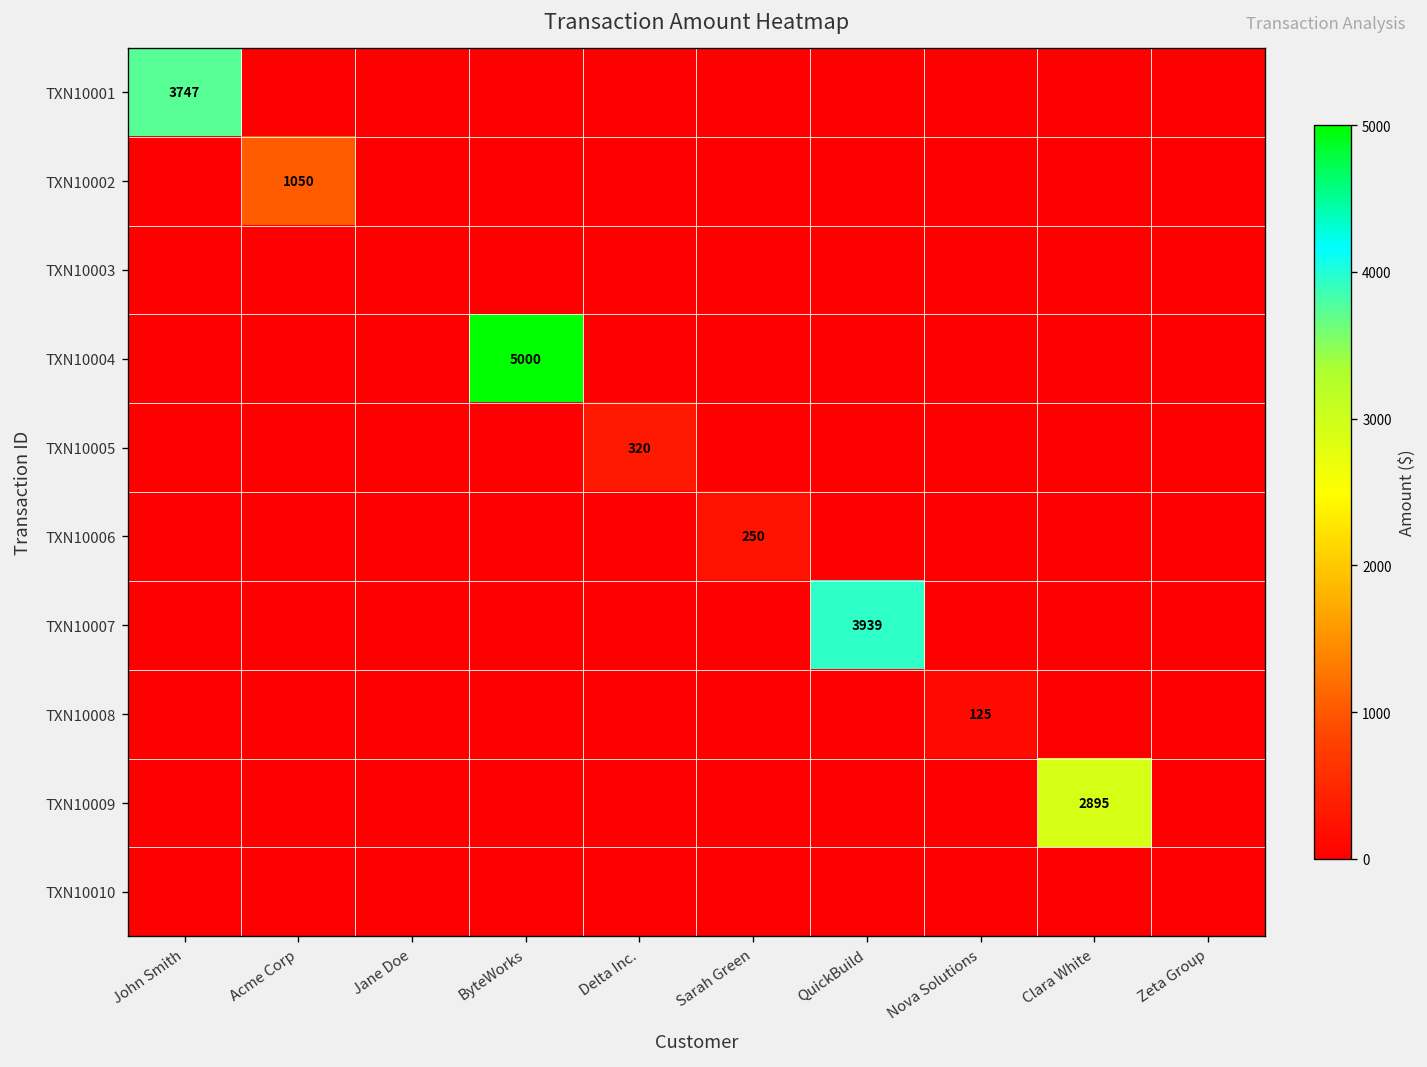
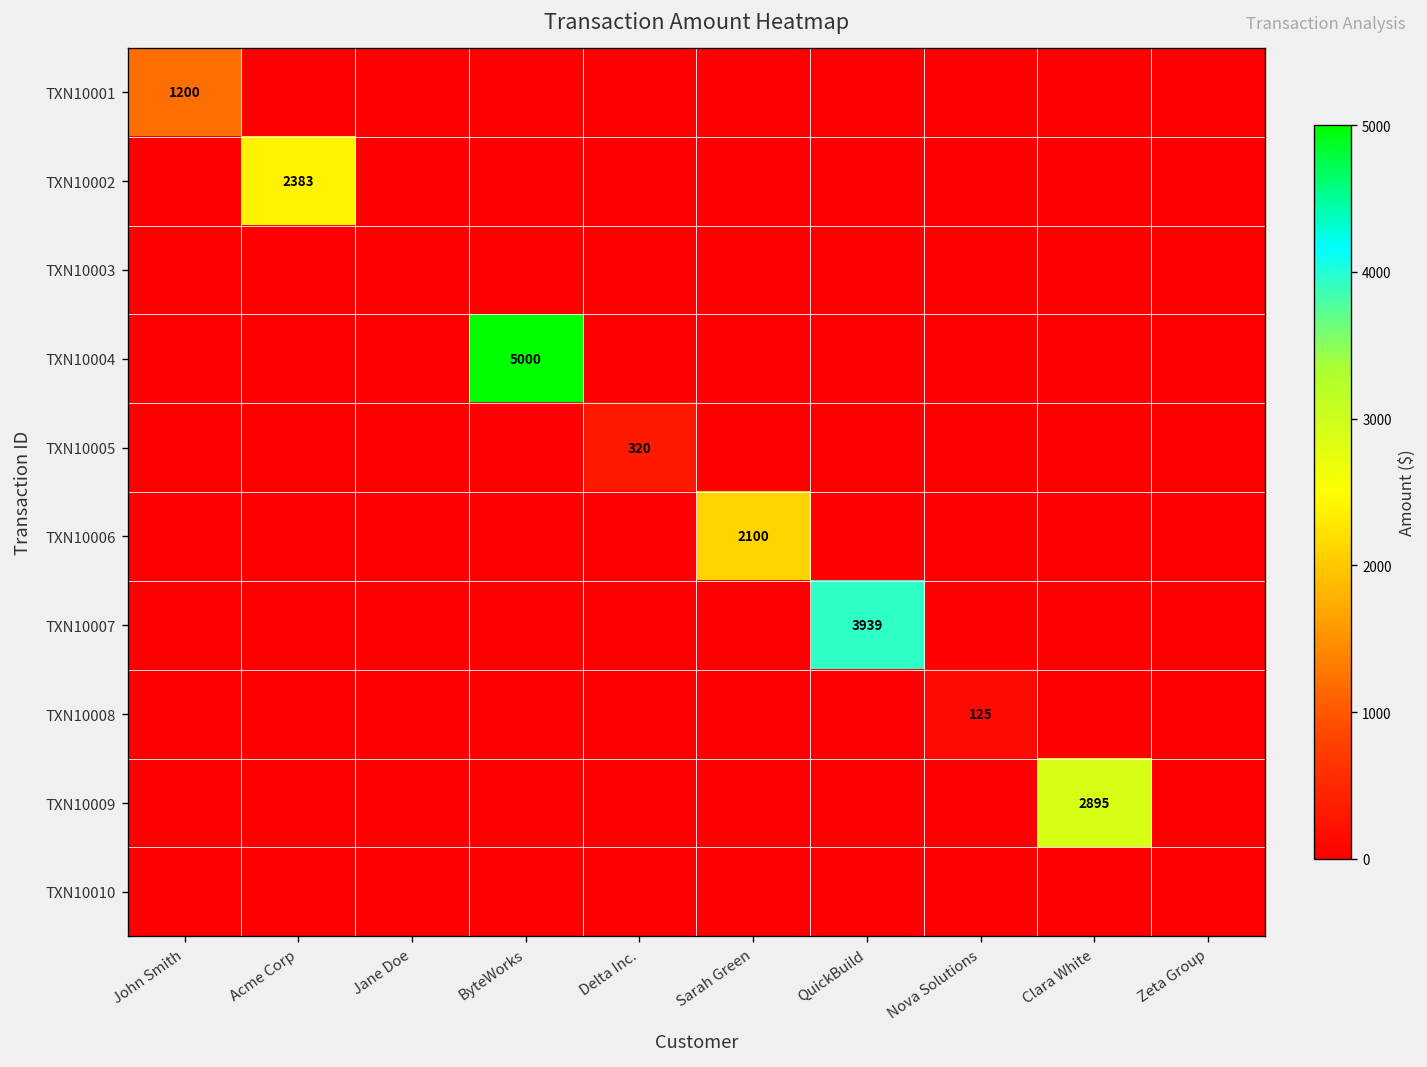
  {
    "TXN10001": {
-     "John Smith": 3747
+     "John Smith": 1200
    },
    "TXN10002": {
-     "Acme Corp": 1050
+     "Acme Corp": 2383
    },
    "TXN10004": {
      "ByteWorks": 5000
    },
    "TXN10005": {
      "Delta Inc.": 320
    },
    "TXN10006": {
-     "Sarah Green": 250
+     "Sarah Green": 2100
    },
    "TXN10007": {
      "QuickBuild": 3939
    },
    "TXN10008": {
      "Nova Solutions": 125
    },
    "TXN10009": {
      "Clara White": 2895
    }
  }
